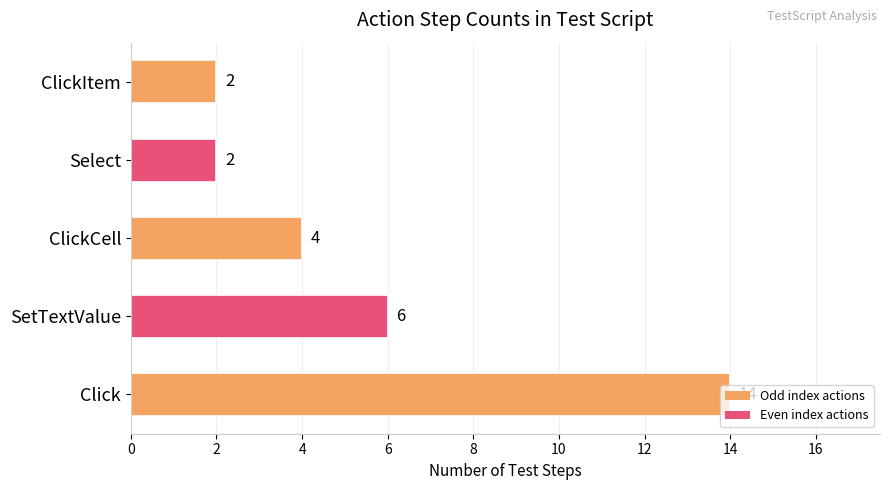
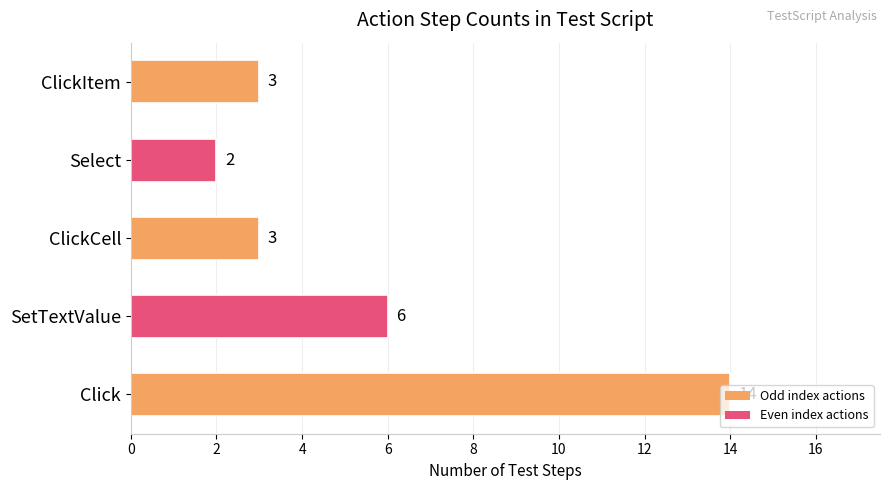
  {
-   "ClickItem": 2,
+   "ClickItem": 3,
    "Select": 2,
-   "ClickCell": 4,
+   "ClickCell": 3,
    "SetTextValue": 6
  }
